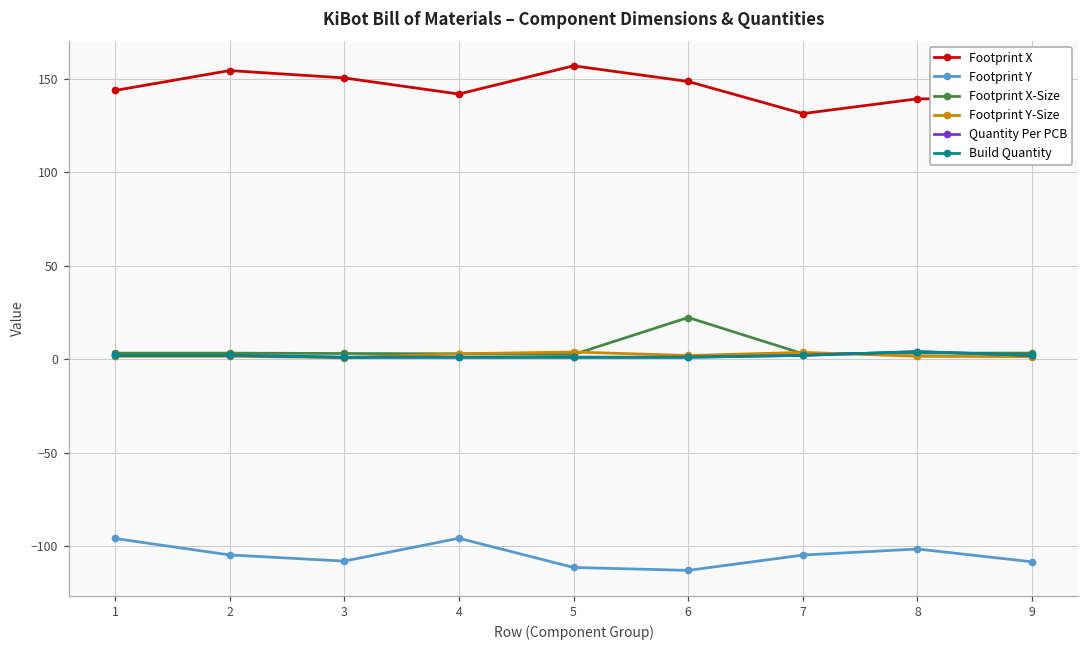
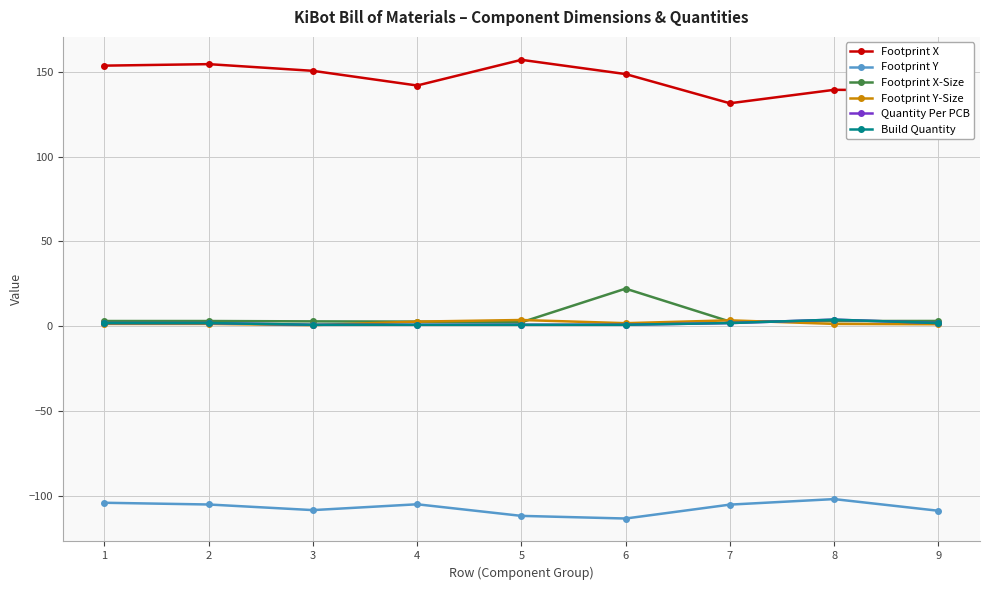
  {
    "Footprint X": {
-     "1": 144,
+     "1": 153,
      "2": 154,
      "3": 150,
      "4": 142,
      "5": 157,
      "6": 149,
      "7": 131,
      "8": 139
    },
    "Footprint Y": {
-     "1": -96,
+     "1": -104,
      "2": -105,
      "3": -108,
-     "4": -96,
+     "4": -105,
      "5": -111,
      "6": -113,
      "7": -105,
      "8": -102,
      "9": -108
    },
    "Footprint X-Size": {
      "3": 3,
      "6": 22
    },
    "Footprint Y-Size": {
      "8": 2
    },
    "Build Quantity": {
      "4": 1
    }
  }
